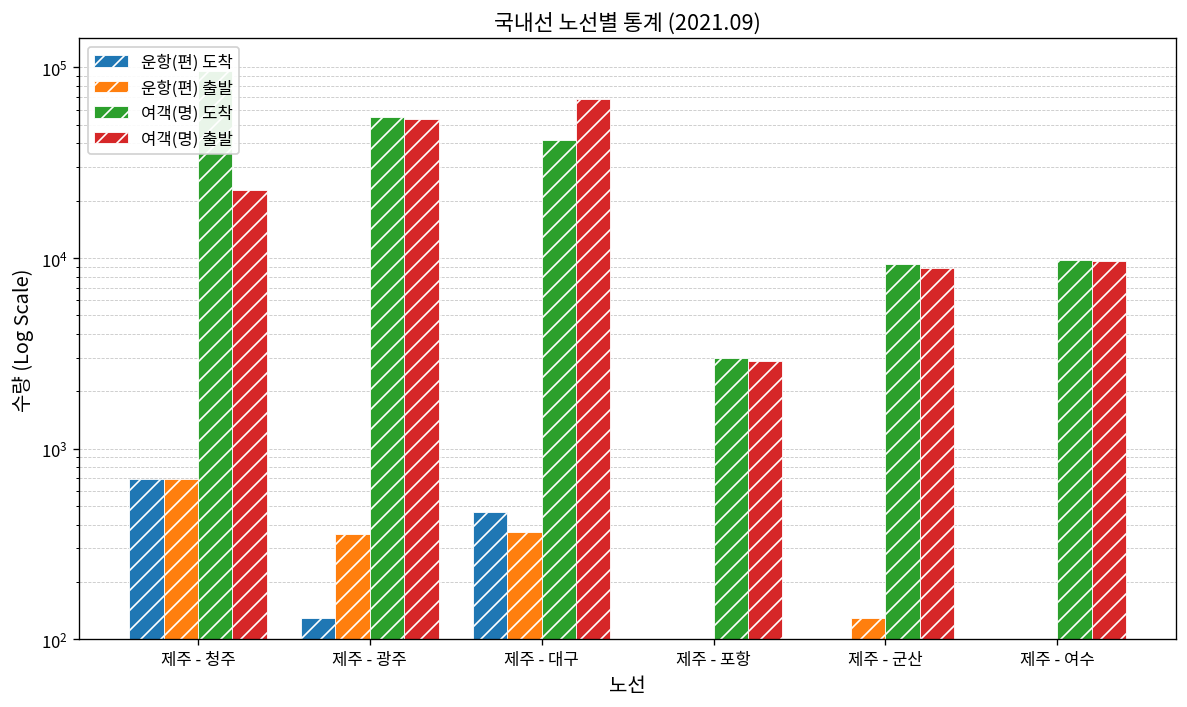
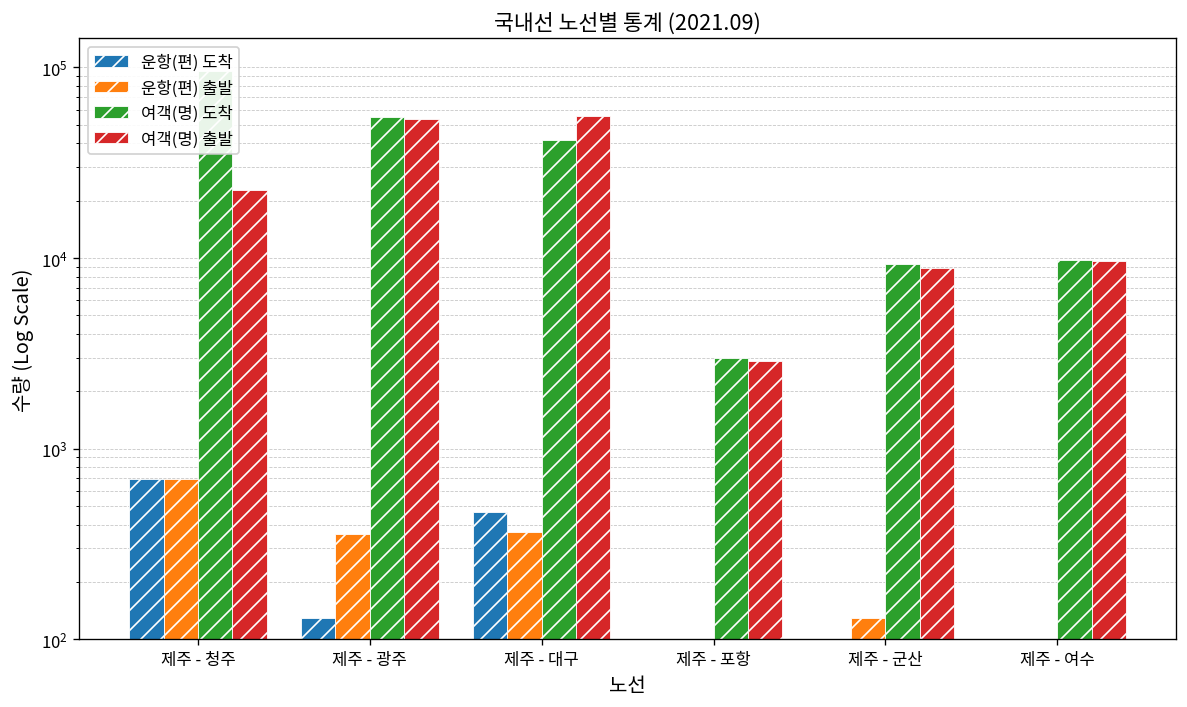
  {
    "운항(편) 도착": {
      "제주 - 청주": 700,
      "제주 - 광주": 130,
      "제주 - 대구": 470,
      "제주 - 여수": 100
    },
    "운항(편) 출발": {
      "제주 - 청주": 700,
      "제주 - 광주": 360,
      "제주 - 대구": 370,
      "제주 - 군산": 130
    },
    "여객(명) 도착": {
      "제주 - 광주": 55000,
      "제주 - 대구": 42000,
      "제주 - 포항": 3000,
      "제주 - 군산": 9000,
      "제주 - 여수": 10000
    },
    "여객(명) 출발": {
      "제주 - 청주": 23000,
      "제주 - 광주": 54000,
-     "제주 - 대구": 68000,
+     "제주 - 대구": 56000,
      "제주 - 포항": 2900,
      "제주 - 군산": 9000,
      "제주 - 여수": 10000
    }
  }
